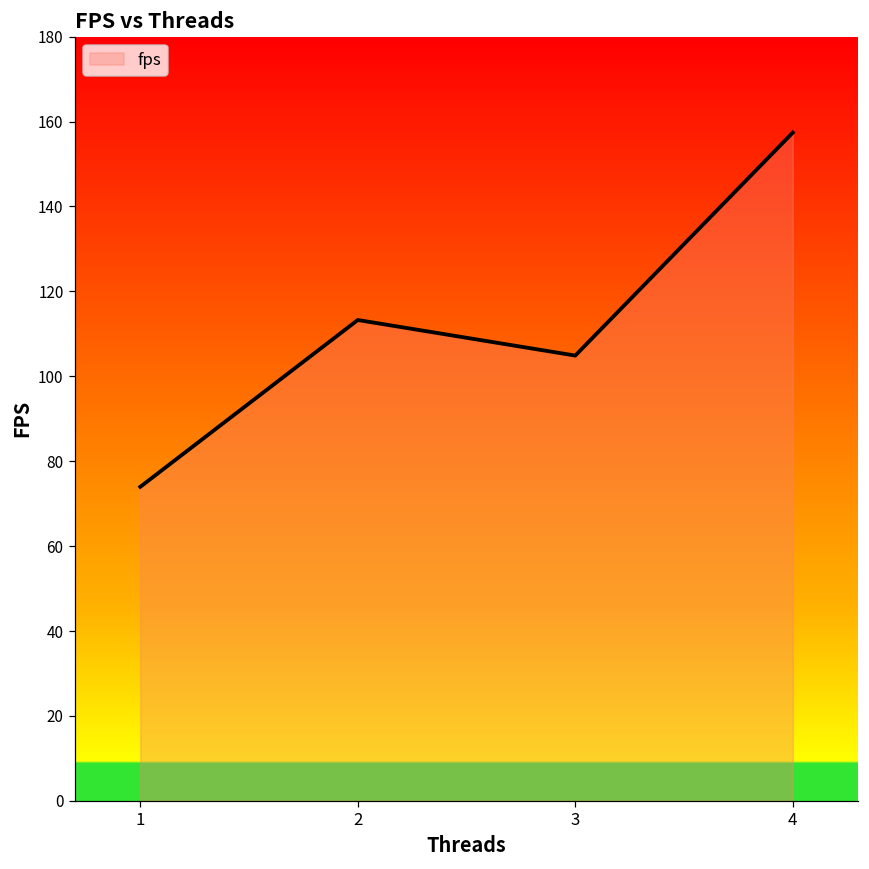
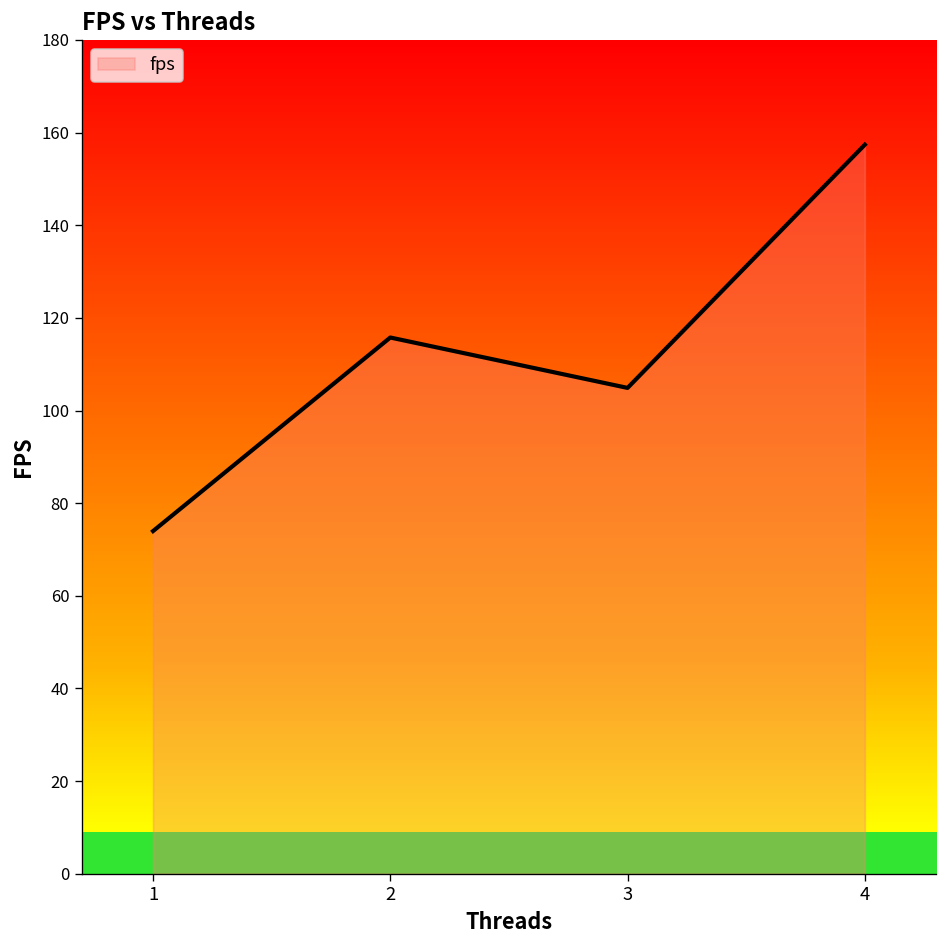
  {
    "1": 74,
-   "2": 113,
+   "2": 116,
    "3": 105,
    "4": 157
  }
